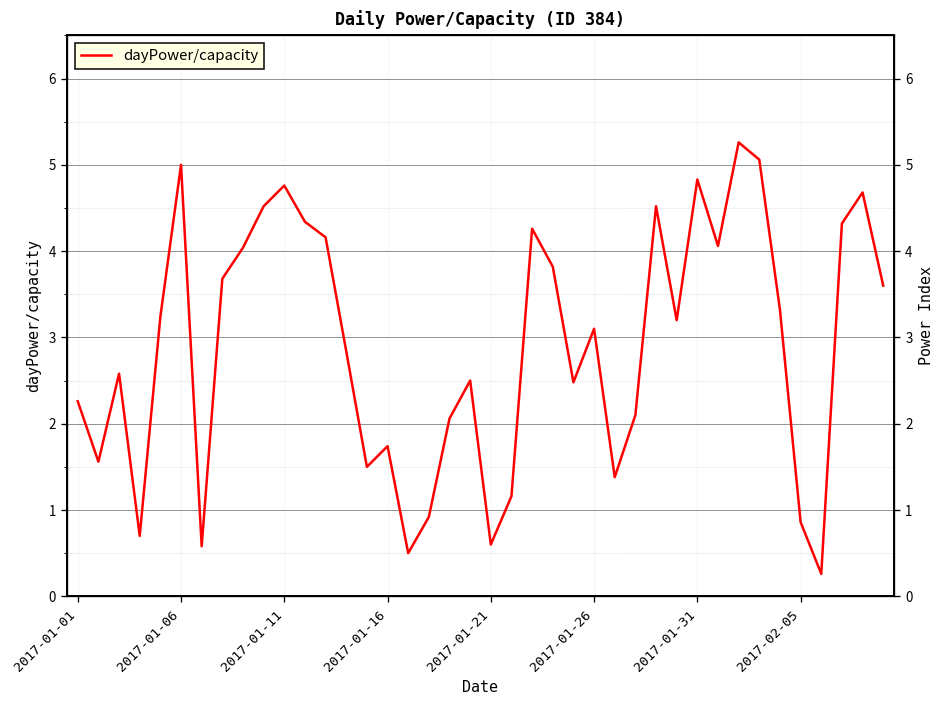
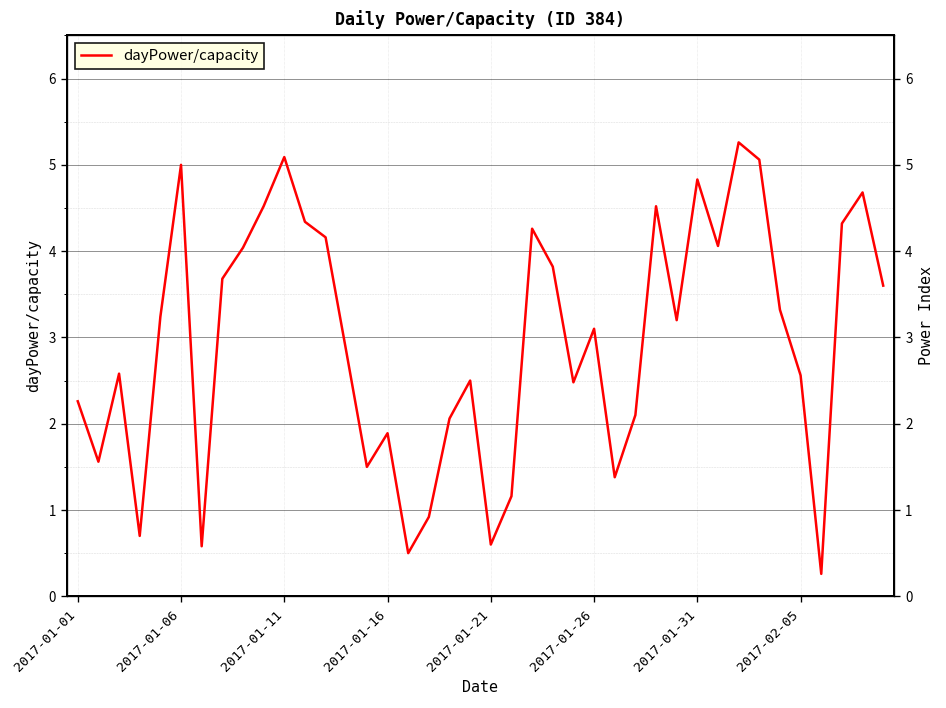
  {
    "2017-01-01": 2.3,
    "2017-01-06": 5.0,
-   "2017-01-11": 4.8,
-   "2017-01-16": 1.7,
+   "2017-01-11": 5.1,
+   "2017-01-16": 1.9,
    "2017-01-21": 0.6,
    "2017-01-26": 3.1,
    "2017-01-31": 4.8,
-   "2017-02-05": 0.9
+   "2017-02-05": 2.6
  }
